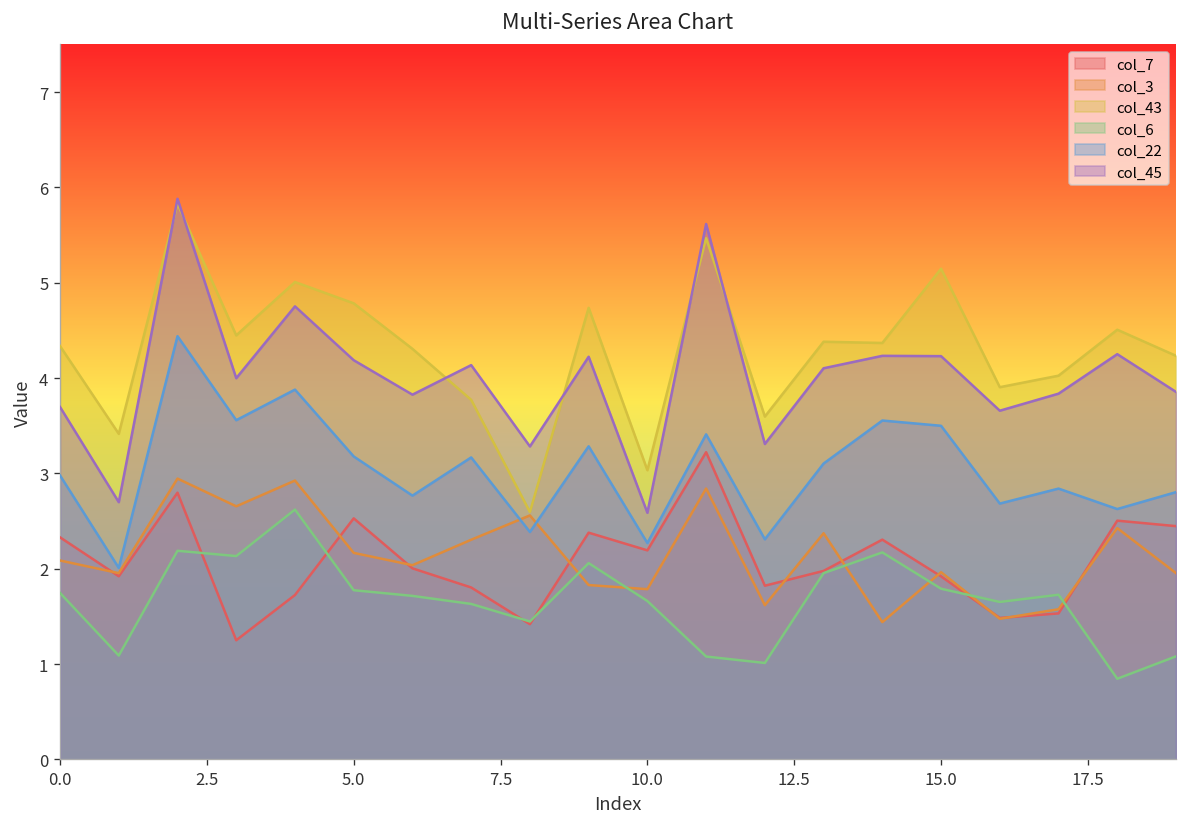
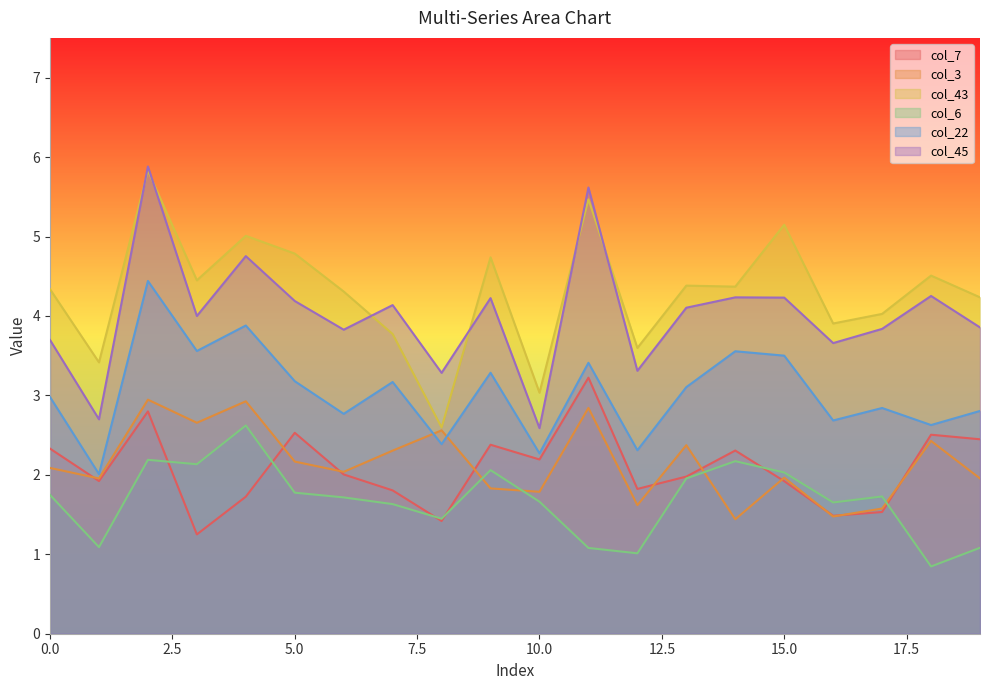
  {
    "col_6": {
      "0.0": 1.7,
      "5.0": 1.8,
      "10.0": 1.7,
-     "15.0": 1.8
+     "15.0": 2.0
    }
  }
